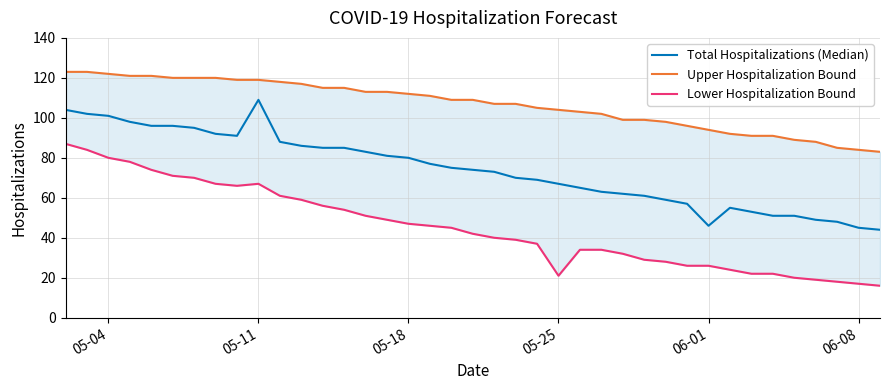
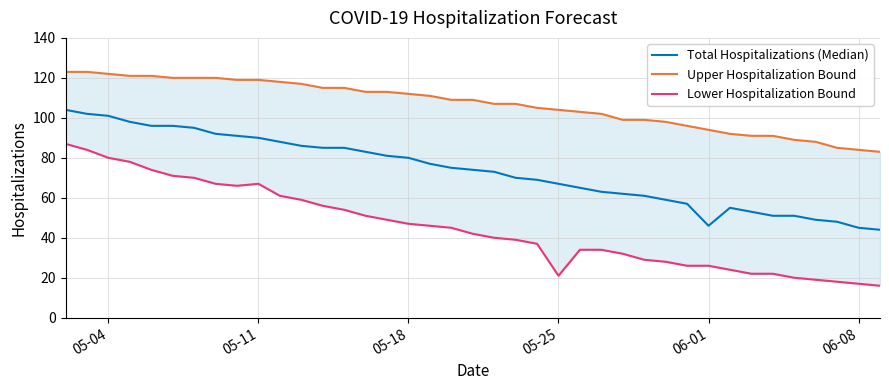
  {
    "Total Hospitalizations (Median)": {
      "05-04": 101,
-     "05-11": 109,
+     "05-11": 90,
      "05-18": 80,
      "05-25": 67,
      "06-01": 46,
      "06-08": 45
    },
    "Upper Hospitalization Bound": {
      "05-04": 122,
      "05-11": 119,
      "05-18": 112,
      "05-25": 104,
      "06-01": 94,
      "06-08": 84
    },
    "Lower Hospitalization Bound": {
      "05-04": 80,
      "05-11": 67,
      "05-18": 47,
      "05-25": 21,
      "06-01": 26,
      "06-08": 17
    }
  }
